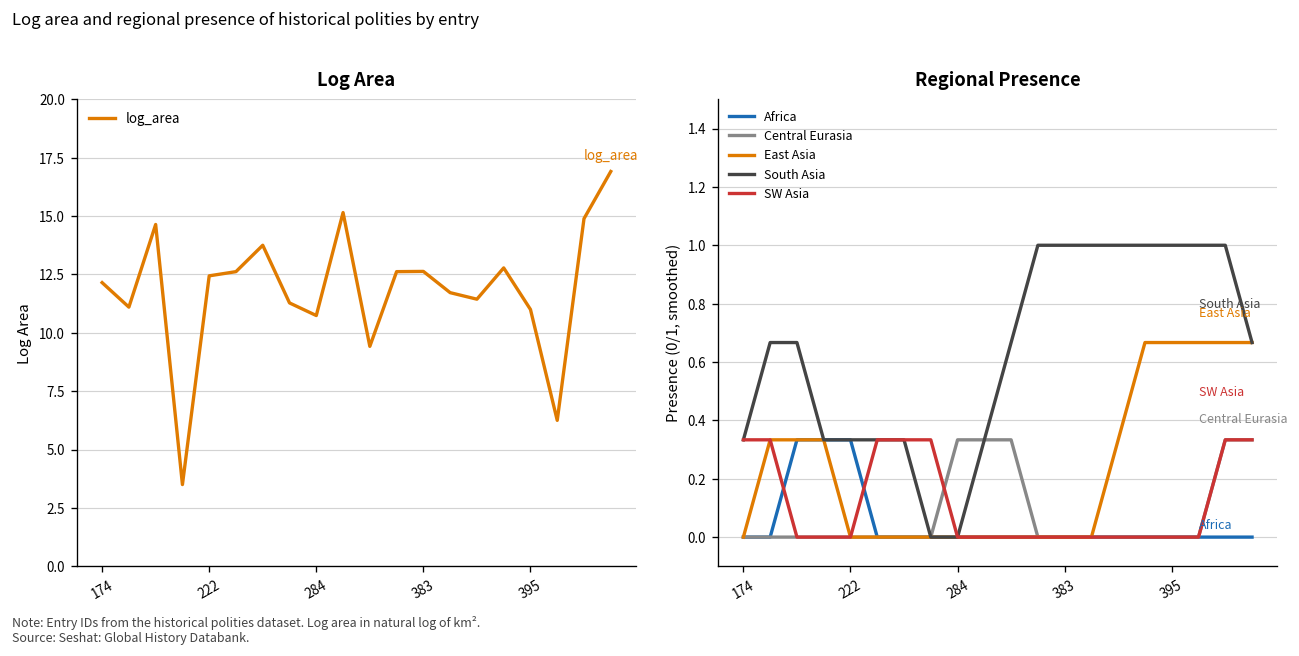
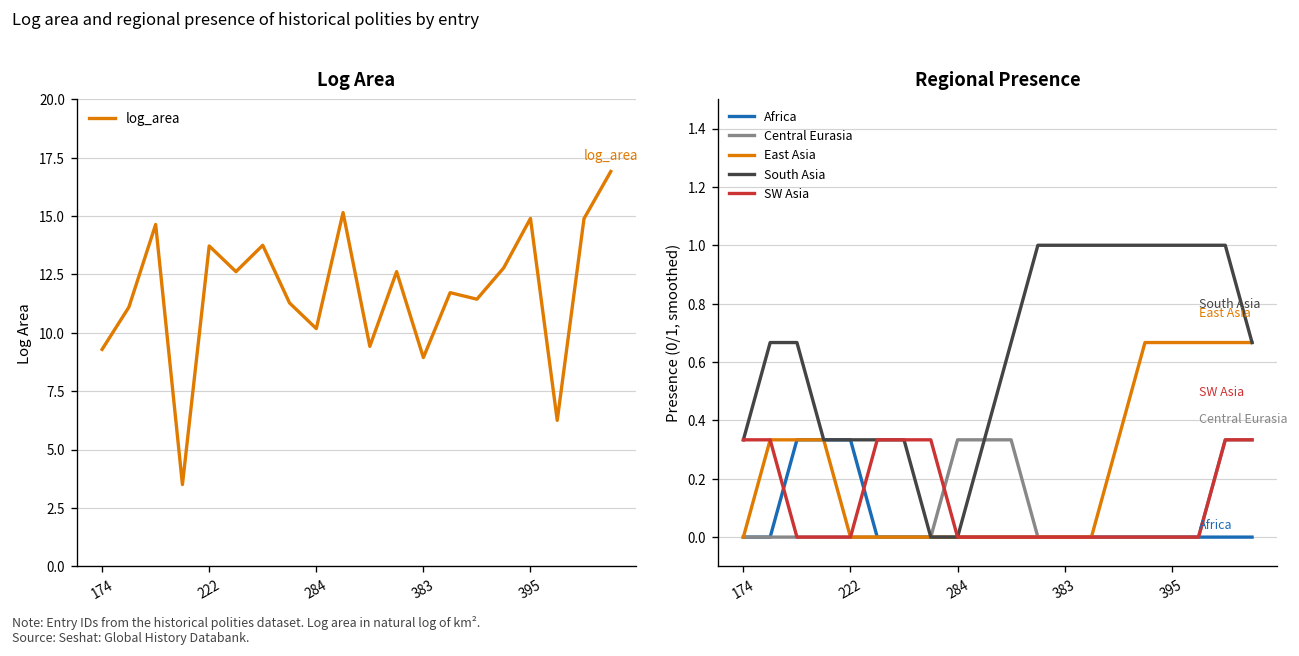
  {
    "Log Area": {
-     "174": 12.2,
-     "222": 12.4,
-     "284": 10.7,
-     "383": 12.6,
-     "395": 11.0
+     "174": 9.3,
+     "222": 13.7,
+     "284": 10.2,
+     "383": 8.9,
+     "395": 14.9
    },
    "Regional Presence": {
      "Central Eurasia": {
        "284": 0.33
      },
      "East Asia": {
        "395": 0.67
      },
      "South Asia": {
        "383": 1.00,
        "395": 1.00
      }
    }
  }
